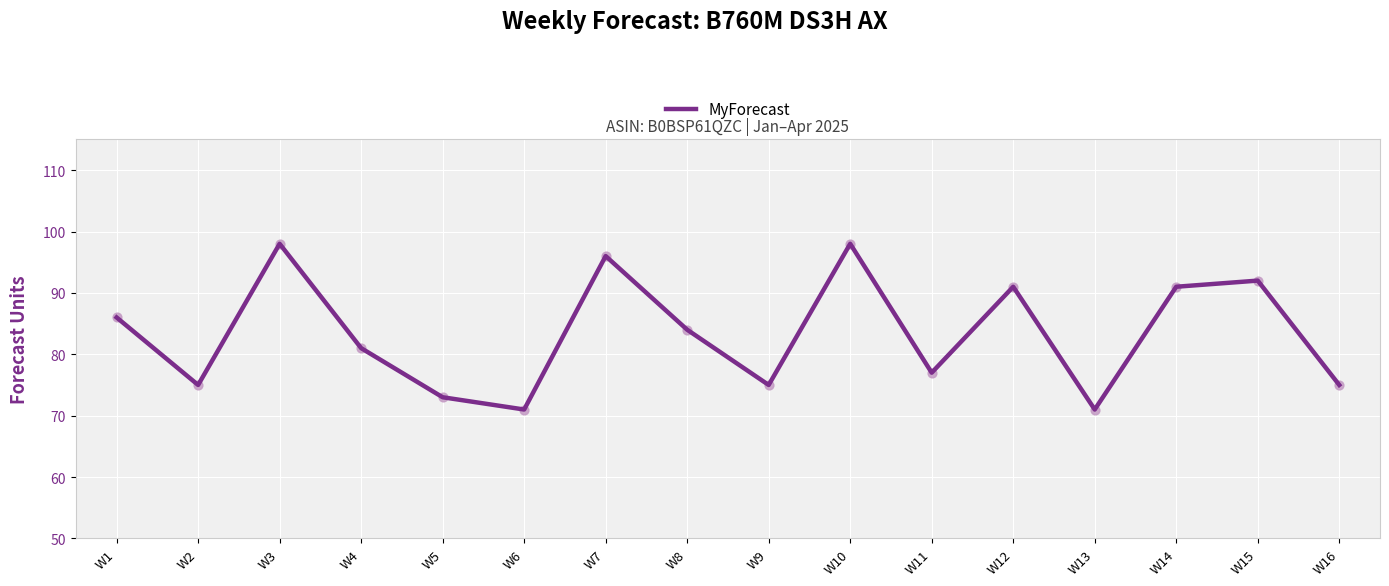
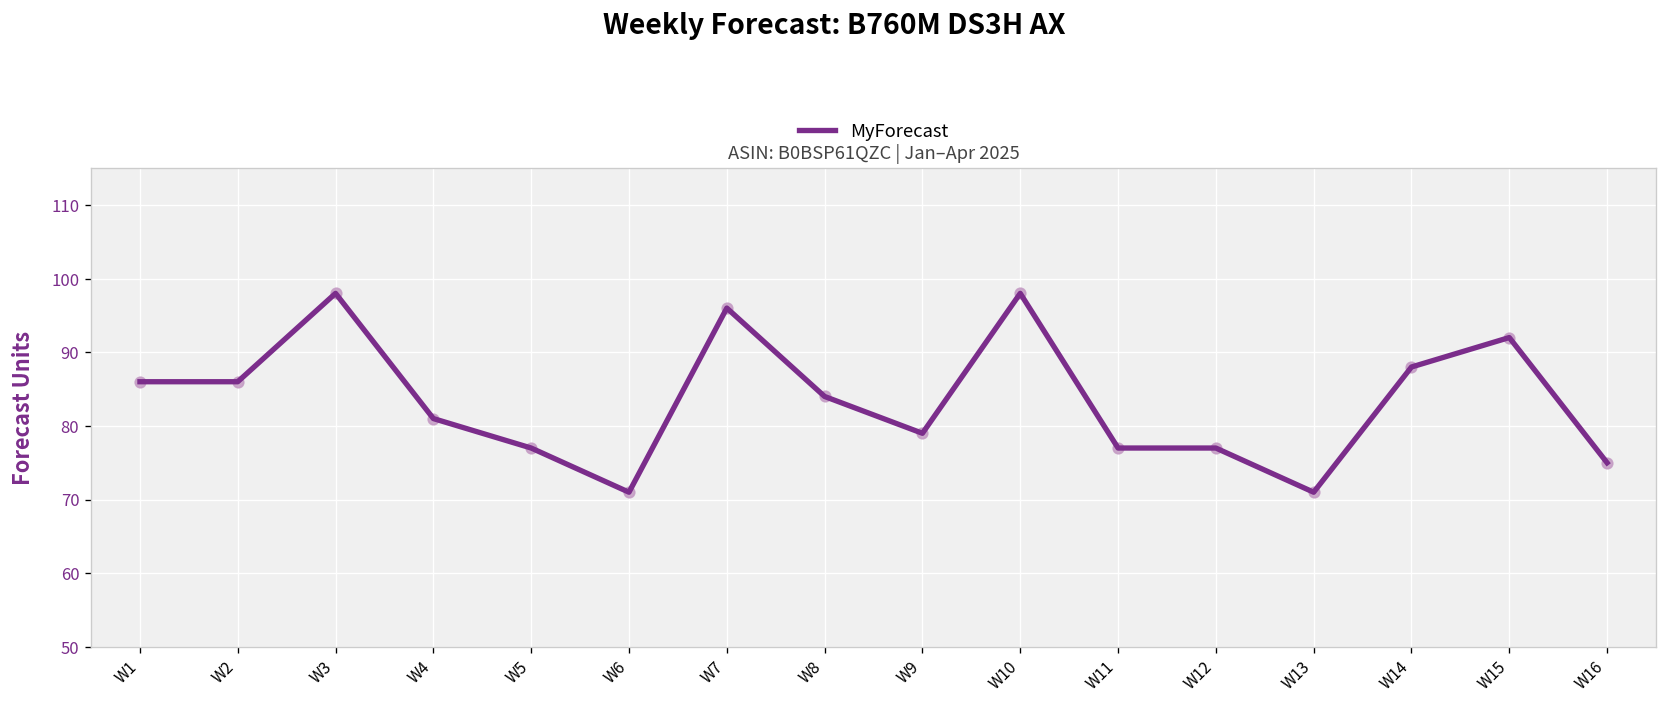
  {
    "W1": 86,
-   "W2": 75,
+   "W2": 86,
    "W3": 98,
    "W4": 81,
-   "W5": 73,
+   "W5": 77,
    "W6": 71,
    "W7": 96,
    "W8": 84,
-   "W9": 75,
+   "W9": 79,
    "W10": 98,
    "W11": 77,
-   "W12": 91,
+   "W12": 77,
    "W13": 71,
-   "W14": 91,
+   "W14": 88,
    "W15": 92,
    "W16": 75
  }
